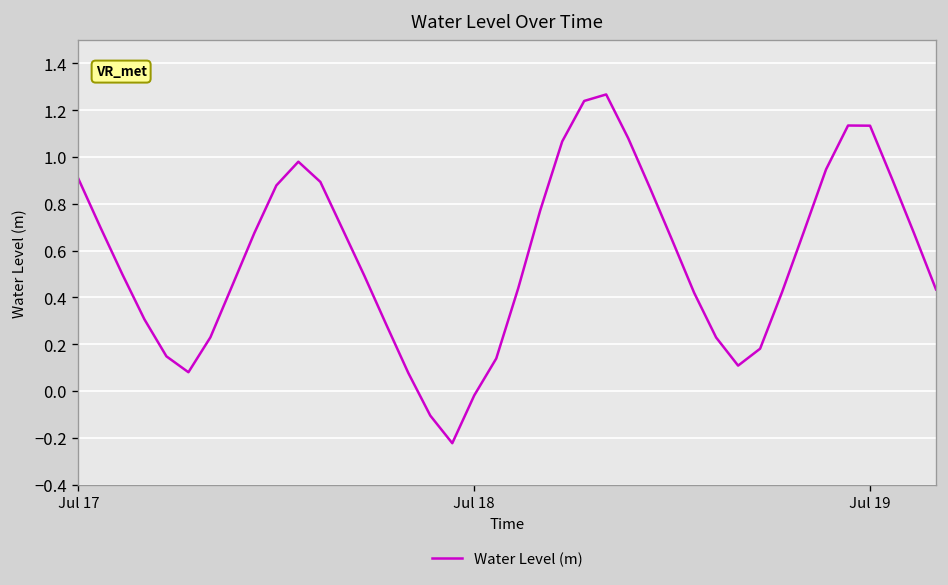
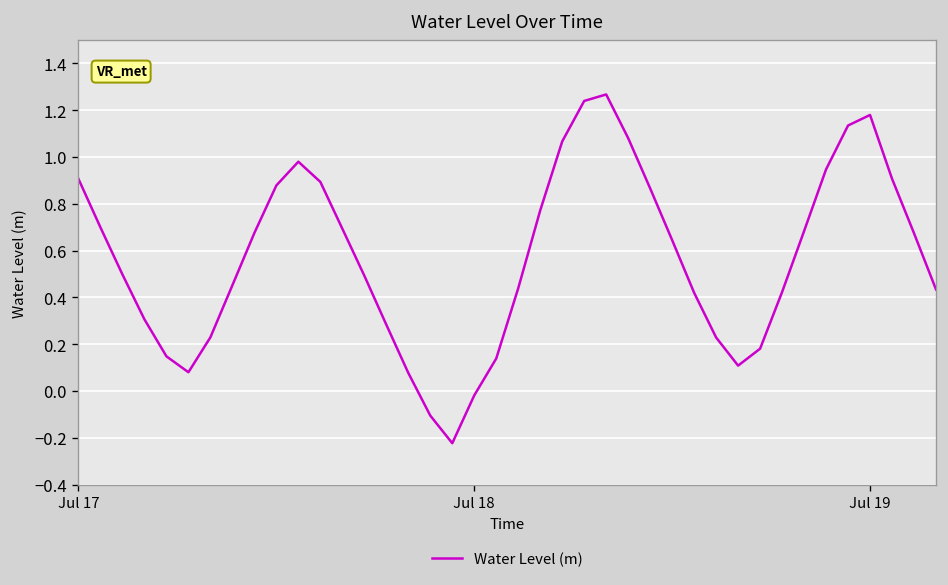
  {
    "Jul 17": 0.91,
    "Jul 18": -0.02,
-   "Jul 19": 1.13
+   "Jul 19": 1.18
  }
